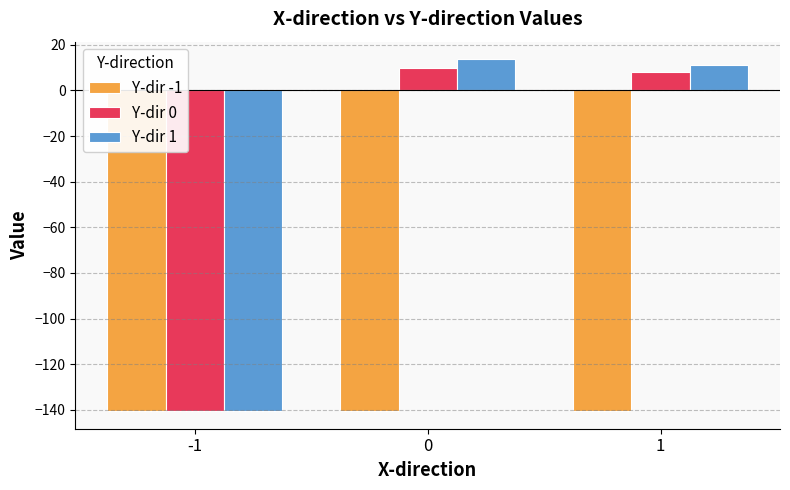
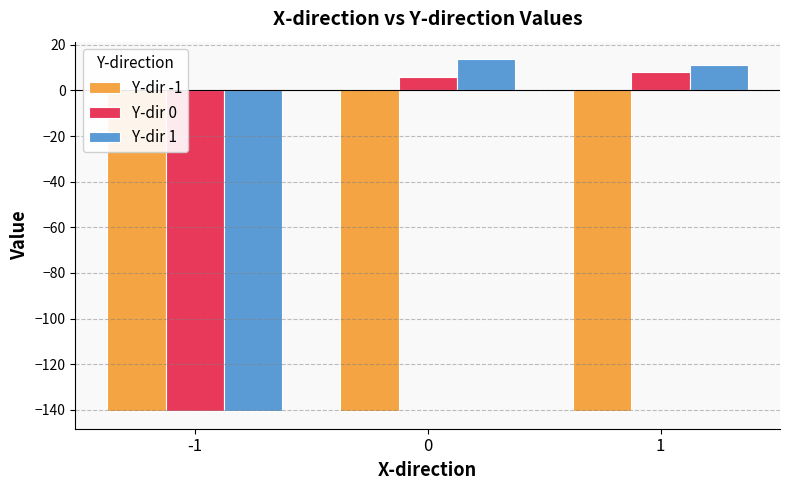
  {
    "Y-dir -1": {
      "-1": -141,
      "0": -141,
      "1": -141
    },
    "Y-dir 0": {
      "-1": -141,
-     "0": 10,
+     "0": 6,
      "1": 8
    },
    "Y-dir 1": {
      "-1": -141,
      "0": 14,
      "1": 11
    }
  }
